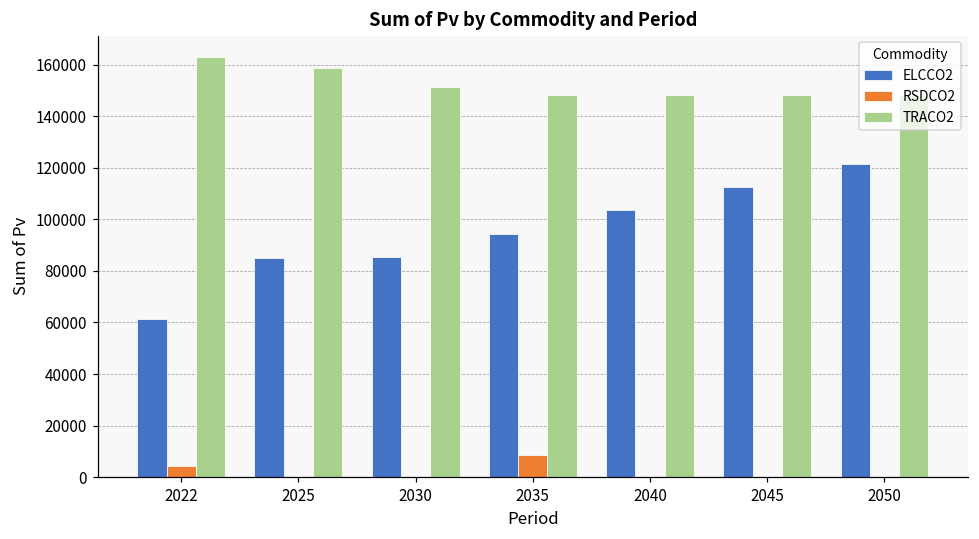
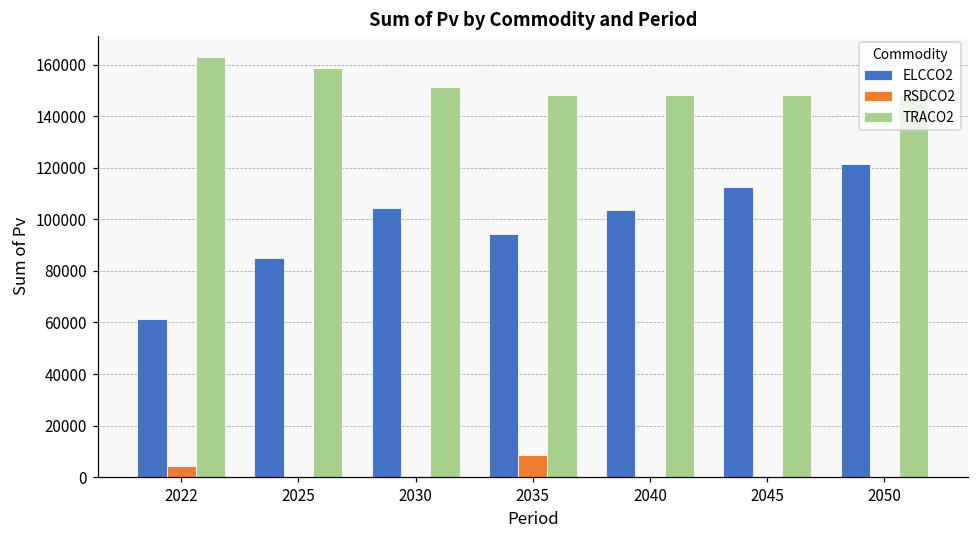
  {
    "ELCCO2": {
      "2022": 61000,
      "2025": 85000,
-     "2030": 85000,
+     "2030": 104000,
      "2035": 94000,
      "2040": 103000,
      "2045": 113000,
      "2050": 122000
    },
    "RSDCO2": {
      "2022": 4000,
      "2035": 9000
    },
    "TRACO2": {
      "2022": 163000,
      "2025": 159000,
      "2030": 151000,
      "2035": 148000,
      "2040": 148000,
      "2045": 148000
    }
  }
